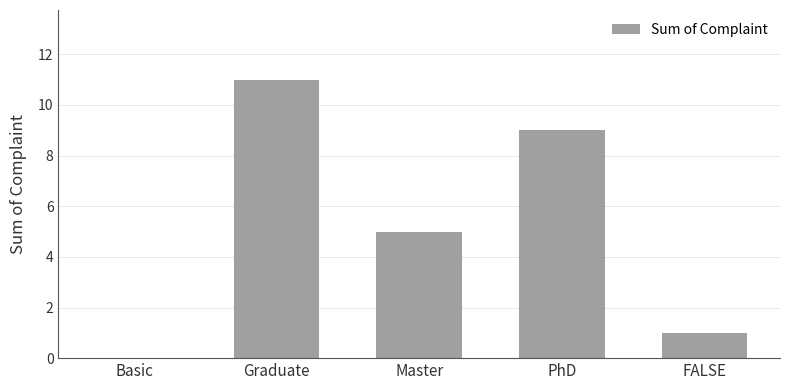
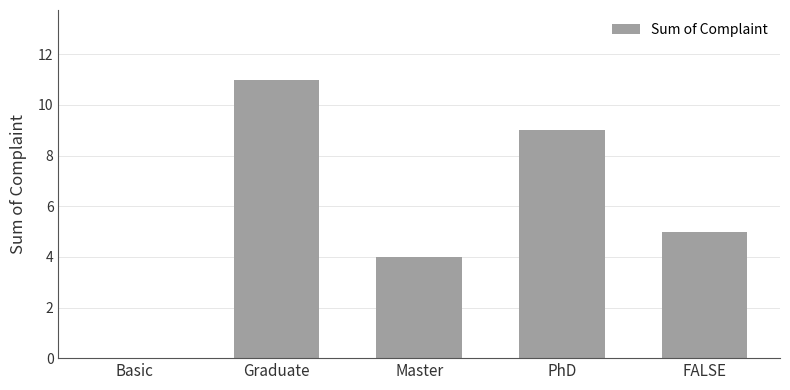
  {
    "Basic": 0,
    "Graduate": 11,
-   "Master": 5,
+   "Master": 4,
    "PhD": 9,
-   "FALSE": 1
+   "FALSE": 5
  }
